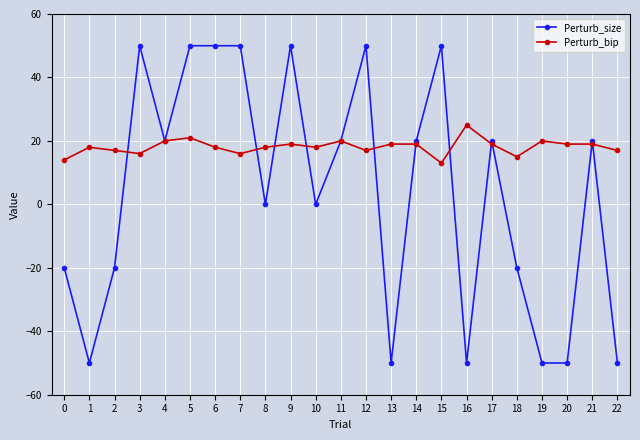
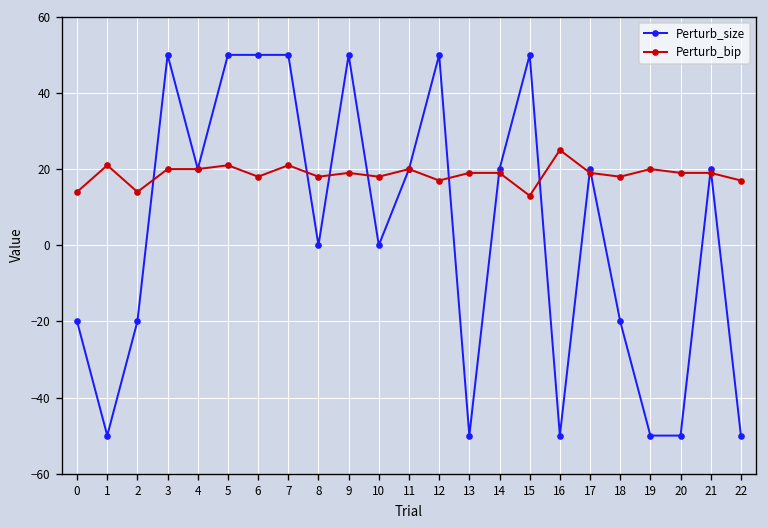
  {
    "Perturb_size": {
      "0": -20,
      "1": -50,
      "2": -20,
      "3": 50,
      "5": 50,
      "6": 50,
      "7": 50,
      "8": 0,
      "9": 50,
      "10": 0,
      "12": 50,
      "13": -50,
      "14": 20,
      "15": 50,
      "16": -50,
      "17": 20,
      "18": -20,
      "19": -50,
      "20": -50,
      "21": 20,
      "22": -50
    },
    "Perturb_bip": {
      "0": 14,
-     "1": 18,
-     "2": 17,
-     "3": 16,
+     "1": 21,
+     "2": 14,
+     "3": 20,
      "5": 21,
      "6": 18,
-     "7": 16,
+     "7": 21,
      "8": 18,
      "9": 19,
      "10": 18,
      "12": 17,
      "13": 19,
      "14": 19,
      "15": 13,
      "16": 25,
      "17": 19,
-     "18": 15,
+     "18": 18,
      "19": 20,
      "20": 19,
      "21": 19,
      "22": 17
    }
  }
